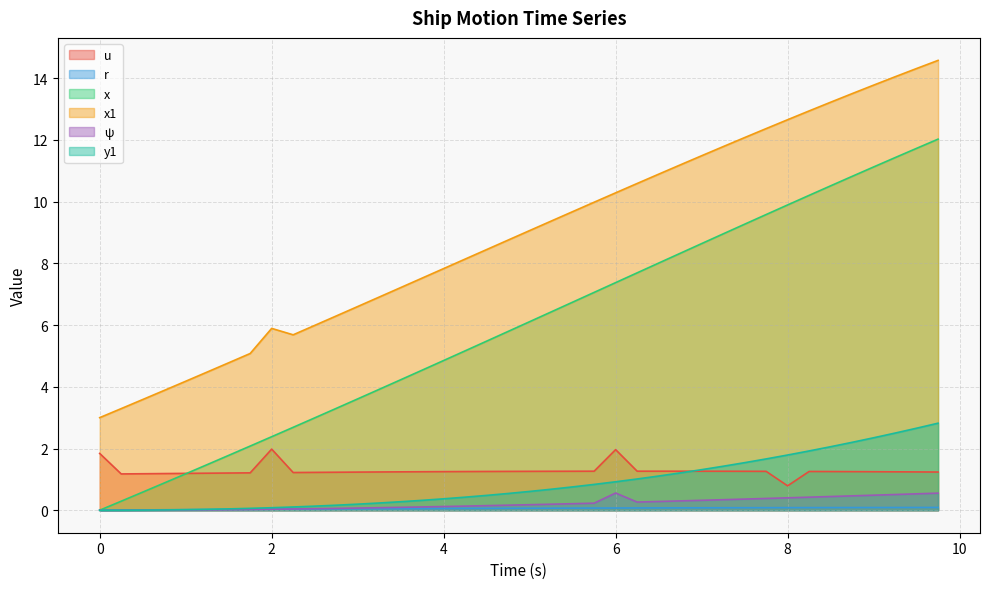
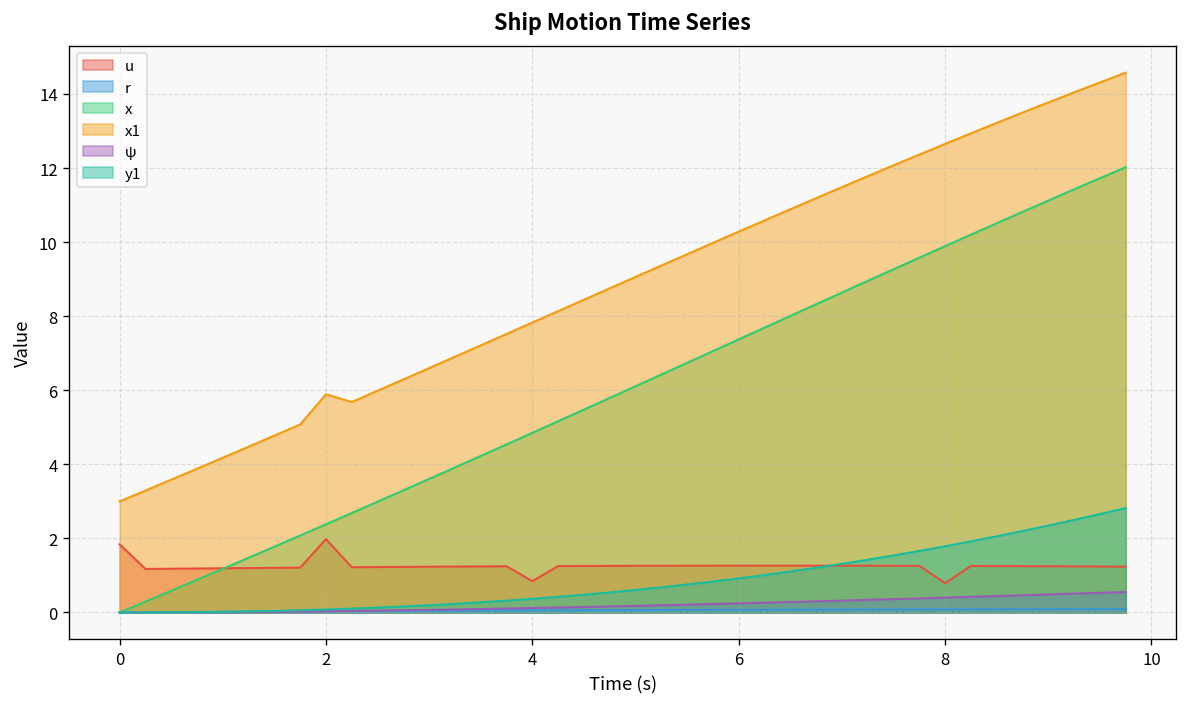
  {
    "u": {
      "0": 1.8,
      "2": 2.0,
-     "4": 1.3,
-     "6": 2.0,
+     "4": 0.8,
+     "6": 1.3,
      "8": 0.8
    },
    "x1": {
      "0": 3.0,
      "2": 5.9,
      "4": 7.8,
      "6": 10.3,
      "8": 12.7
    },
    "ψ": {
-     "6": 0.6,
+     "6": 0.2,
      "8": 0.4
    }
  }
